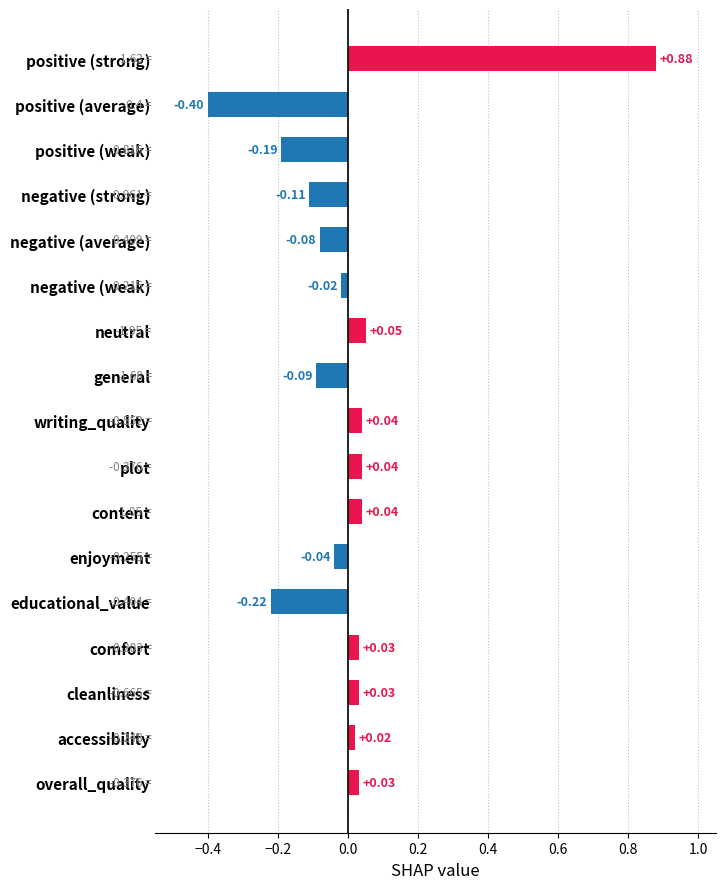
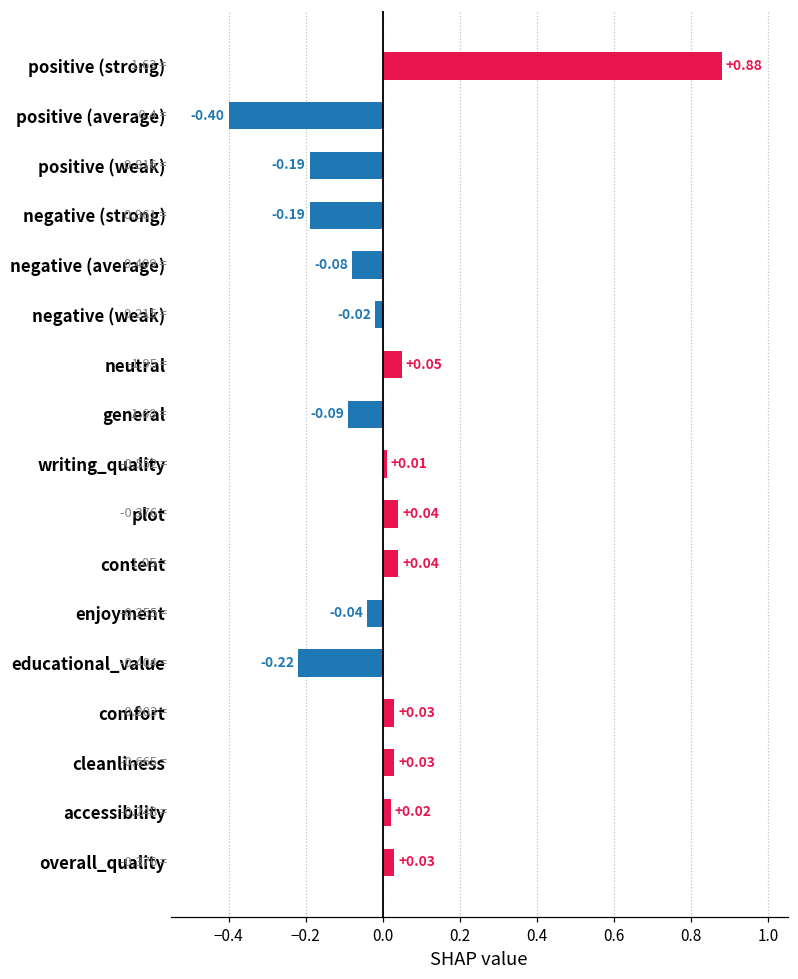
  {
    "positive (strong)": "+0.88",
    "positive (average)": "-0.40",
    "positive (weak)": "-0.19",
-   "negative (strong)": "-0.11",
+   "negative (strong)": "-0.19",
    "negative (average)": "-0.08",
    "negative (weak)": "-0.02",
    "neutral": "+0.05",
    "general": "-0.09",
-   "writing_quality": "+0.04",
+   "writing_quality": "+0.01",
    "plot": "+0.04",
    "content": "+0.04",
    "enjoyment": "-0.04",
    "educational_value": "-0.22",
    "comfort": "+0.03",
    "cleanliness": "+0.03",
    "accessibility": "+0.02",
    "overall_quality": "+0.03"
  }
